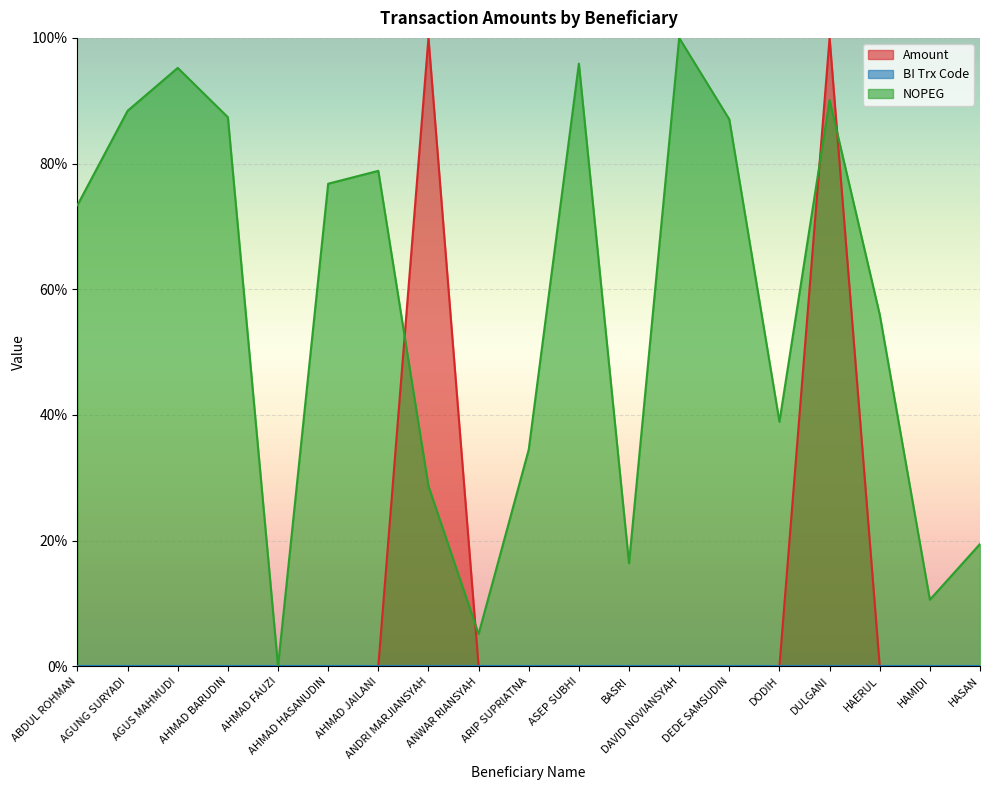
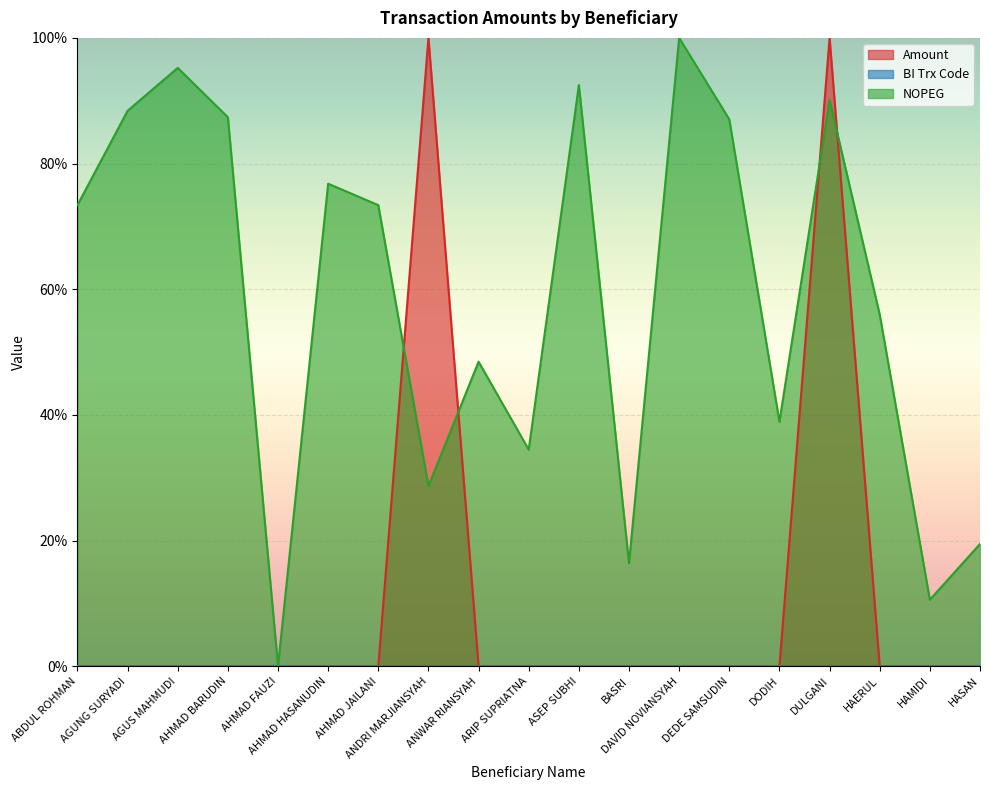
  {
    "Amount": {
      "ANDRI MARJIANSYAH": "100%",
      "DULGANI": "100%"
    },
    "BI Trx Code": {
      "ANDRI MARJIANSYAH": "0%",
      "DULGANI": "0%"
    },
    "NOPEG": {
      "ABDUL ROHMAN": "73%",
      "AGUNG SURYADI": "88%",
      "AGUS MAHMUDI": "95%",
      "AHMAD BARUDIN": "87%",
      "AHMAD HASANUDIN": "77%",
-     "AHMAD JAILANI": "79%",
+     "AHMAD JAILANI": "73%",
      "ANDRI MARJIANSYAH": "29%",
-     "ANWAR RIANSYAH": "5%",
+     "ANWAR RIANSYAH": "48%",
      "ARIP SUPRIATNA": "34%",
-     "ASEP SUBHI": "96%",
+     "ASEP SUBHI": "92%",
      "BASRI": "16%",
      "DAVID NOVIANSYAH": "100%",
      "DEDE SAMSUDIN": "87%",
      "DODIH": "39%",
      "DULGANI": "90%",
      "HAERUL": "56%",
      "HAMIDI": "11%",
      "HASAN": "19%"
    }
  }
